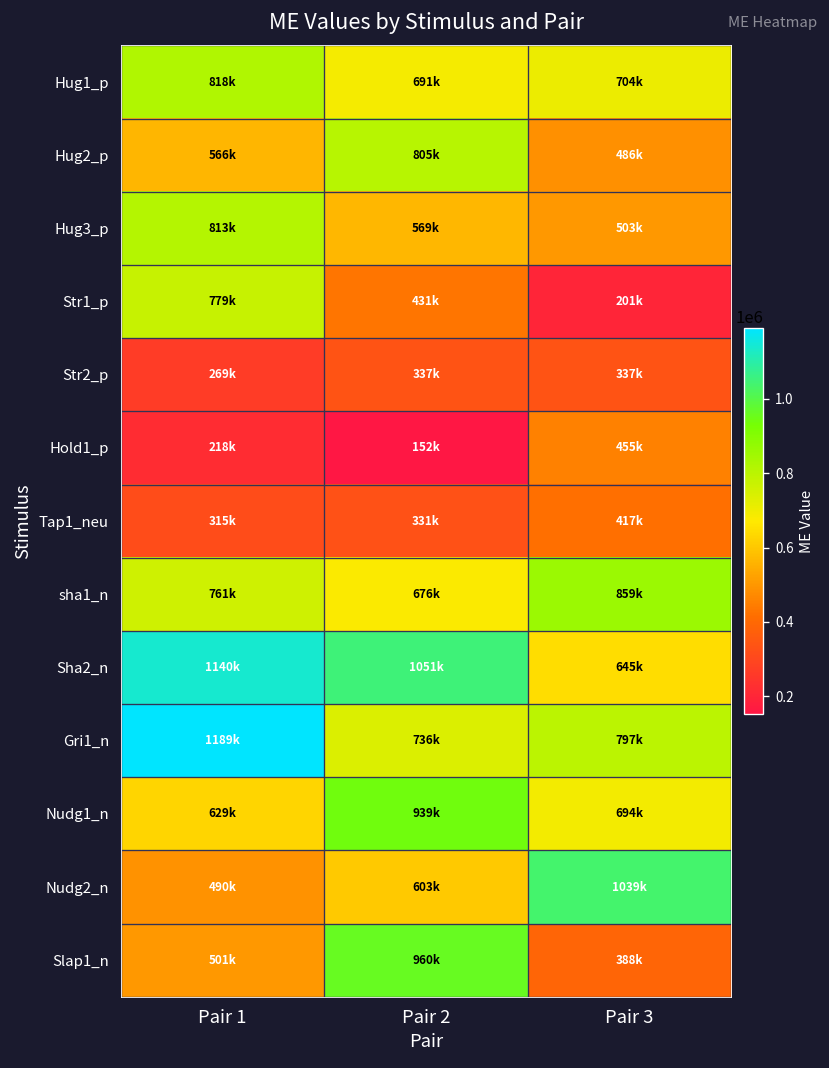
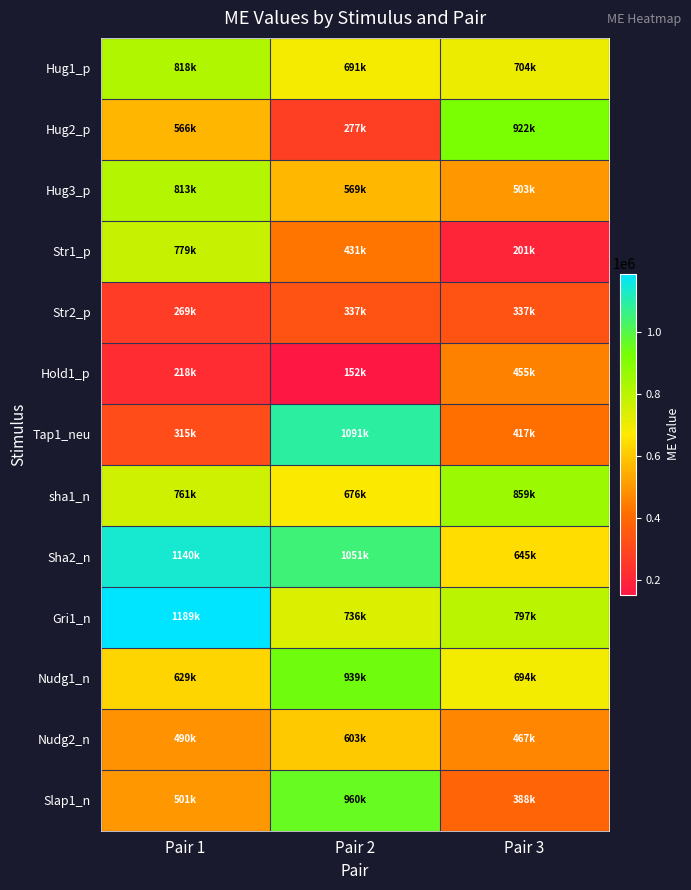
  {
    "Hug1_p": {
      "Pair 1": "818k",
      "Pair 2": "691k",
      "Pair 3": "704k"
    },
    "Hug2_p": {
      "Pair 1": "566k",
-     "Pair 2": "805k",
-     "Pair 3": "486k"
+     "Pair 2": "277k",
+     "Pair 3": "922k"
    },
    "Hug3_p": {
      "Pair 1": "813k",
      "Pair 2": "569k",
      "Pair 3": "503k"
    },
    "Str1_p": {
      "Pair 1": "779k",
      "Pair 2": "431k",
      "Pair 3": "201k"
    },
    "Str2_p": {
      "Pair 1": "269k",
      "Pair 2": "337k",
      "Pair 3": "337k"
    },
    "Hold1_p": {
      "Pair 1": "218k",
      "Pair 2": "152k",
      "Pair 3": "455k"
    },
    "Tap1_neu": {
      "Pair 1": "315k",
-     "Pair 2": "331k",
+     "Pair 2": "1091k",
      "Pair 3": "417k"
    },
    "sha1_n": {
      "Pair 1": "761k",
      "Pair 2": "676k",
      "Pair 3": "859k"
    },
    "Sha2_n": {
      "Pair 1": "1140k",
      "Pair 2": "1051k",
      "Pair 3": "645k"
    },
    "Gri1_n": {
      "Pair 1": "1189k",
      "Pair 2": "736k",
      "Pair 3": "797k"
    },
    "Nudg1_n": {
      "Pair 1": "629k",
      "Pair 2": "939k",
      "Pair 3": "694k"
    },
    "Nudg2_n": {
      "Pair 1": "490k",
      "Pair 2": "603k",
-     "Pair 3": "1039k"
+     "Pair 3": "467k"
    },
    "Slap1_n": {
      "Pair 1": "501k",
      "Pair 2": "960k",
      "Pair 3": "388k"
    }
  }
